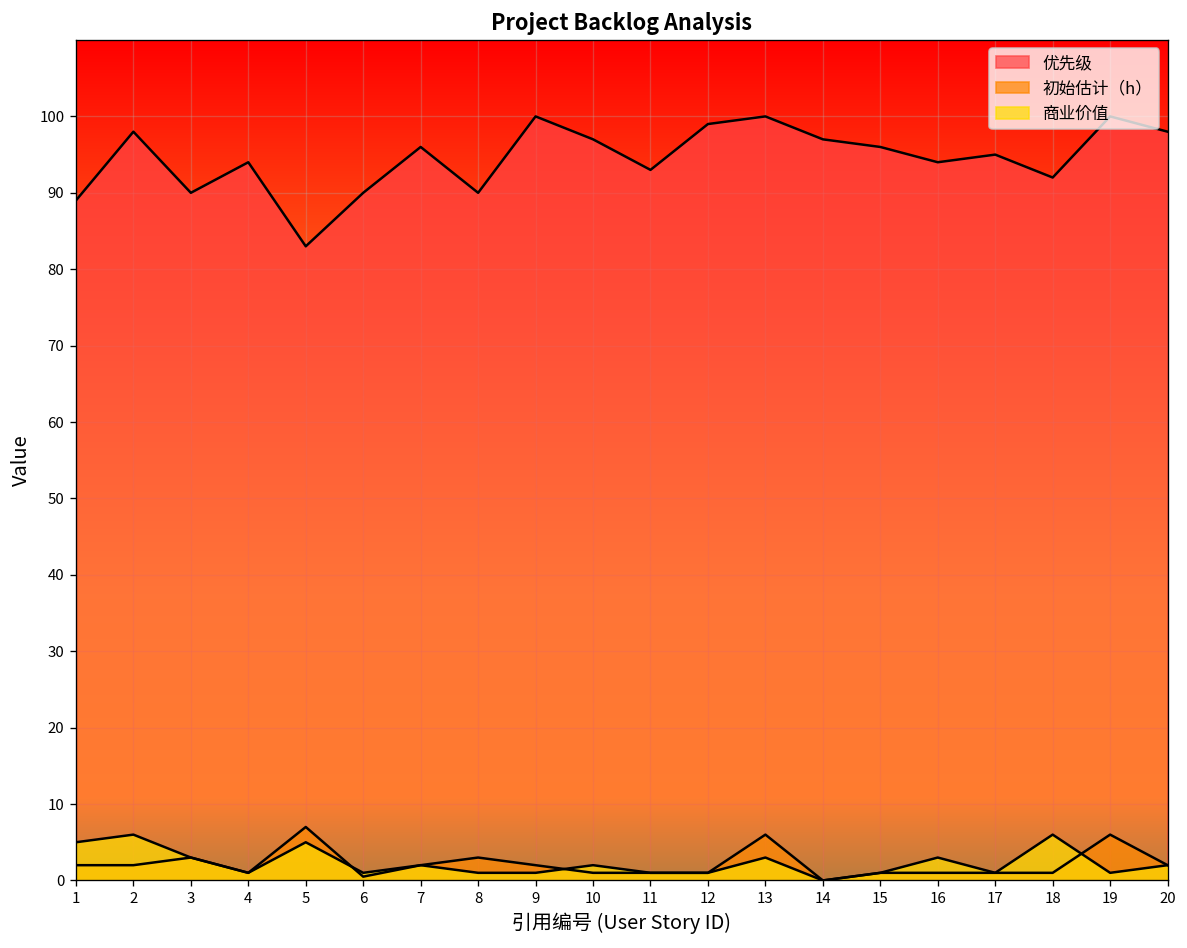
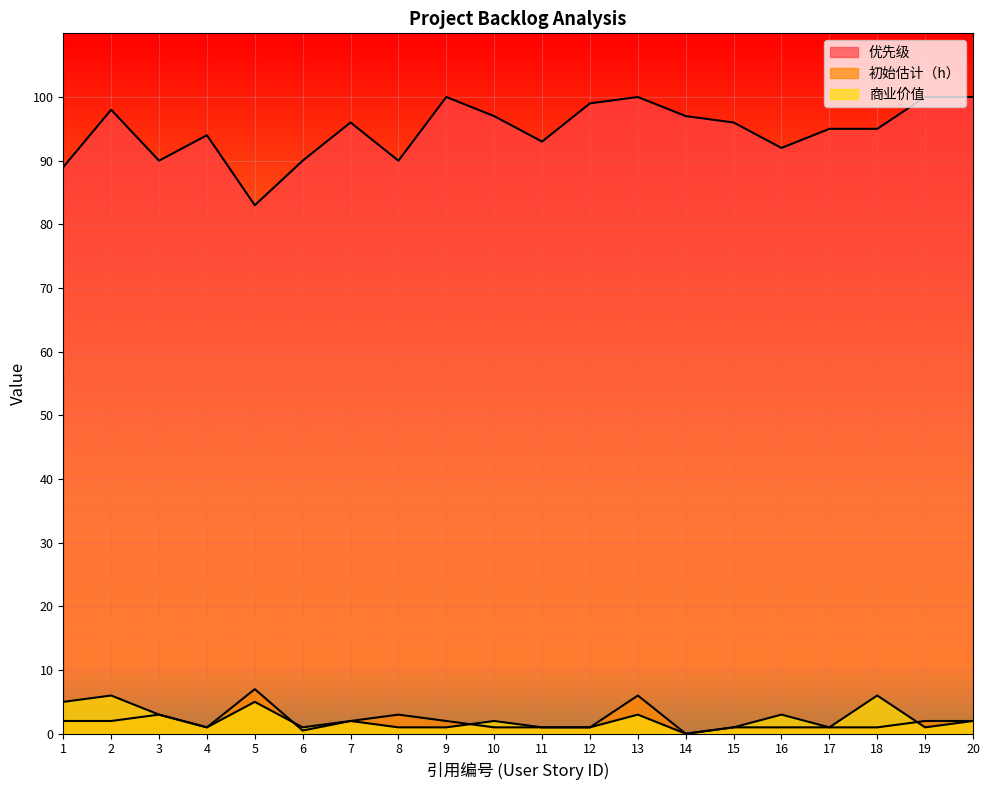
  {
    "优先级": {
      "1": 89,
      "2": 98,
      "3": 90,
      "4": 94,
      "5": 83,
      "6": 90,
      "7": 96,
      "8": 90,
      "9": 100,
      "10": 97,
      "11": 93,
      "12": 99,
      "13": 100,
      "14": 97,
      "15": 96,
-     "16": 94,
+     "16": 92,
      "17": 95,
-     "18": 92,
-     "20": 98
+     "18": 95,
+     "20": 100
    },
    "初始估计（h）": {
      "1": 2,
      "2": 2,
      "5": 7,
      "6": 1,
      "8": 3,
      "9": 2,
      "10": 1,
      "13": 6,
      "16": 1,
      "18": 1,
-     "19": 6
+     "19": 2
    },
    "商业价值": {
      "1": 5,
      "2": 6,
      "5": 5,
      "6": 1,
      "8": 1,
      "9": 1,
      "10": 2,
      "13": 3,
      "16": 3,
      "18": 6,
      "19": 1
    }
  }
